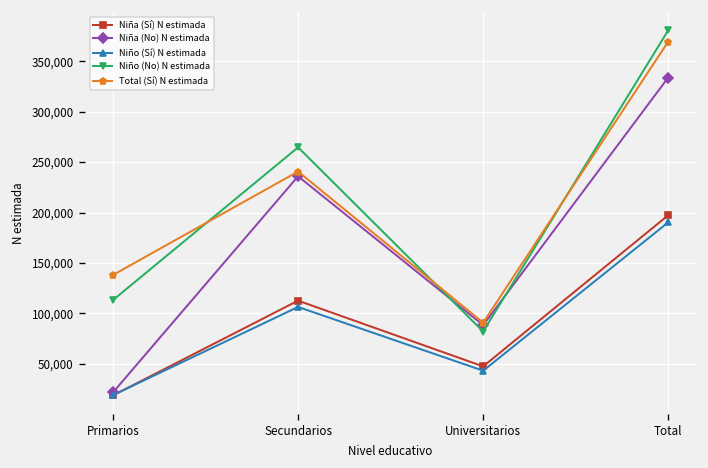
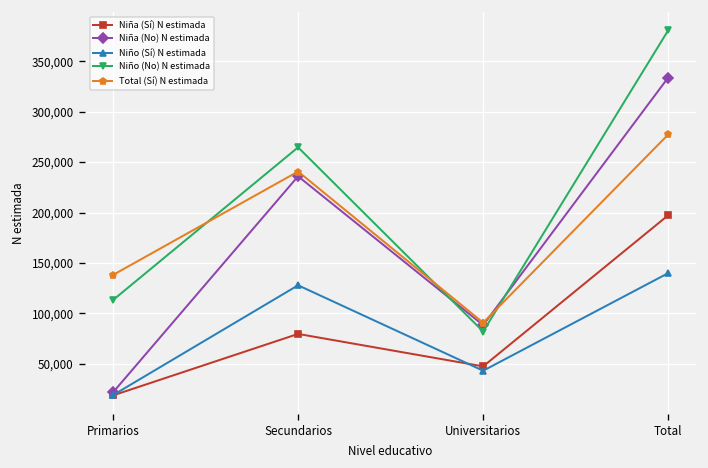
  {
    "Niña (Sí) N estimada": {
-     "Secundarios": "110,000",
+     "Secundarios": "80,000",
      "Universitarios": "50,000",
      "Total": "200,000"
    },
    "Niña (No) N estimada": {
      "Secundarios": "240,000",
      "Total": "330,000"
    },
    "Niño (Sí) N estimada": {
-     "Secundarios": "110,000",
+     "Secundarios": "130,000",
      "Universitarios": "40,000",
-     "Total": "190,000"
+     "Total": "140,000"
    },
    "Niño (No) N estimada": {
      "Primarios": "110,000",
      "Secundarios": "260,000",
      "Universitarios": "80,000",
      "Total": "380,000"
    },
    "Total (Sí) N estimada": {
      "Primarios": "140,000",
      "Secundarios": "240,000",
-     "Total": "370,000"
+     "Total": "280,000"
    }
  }
